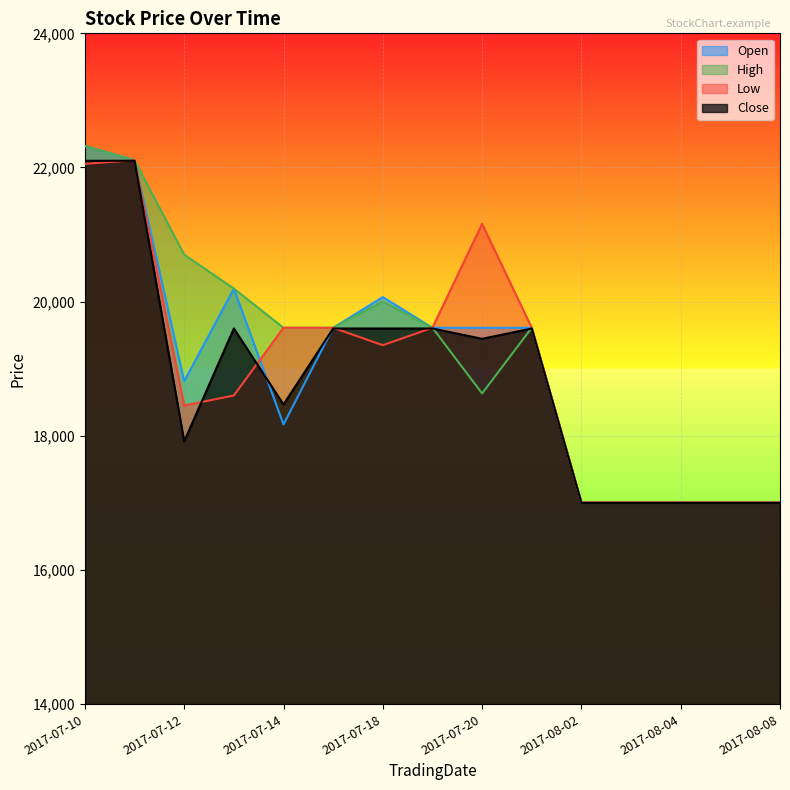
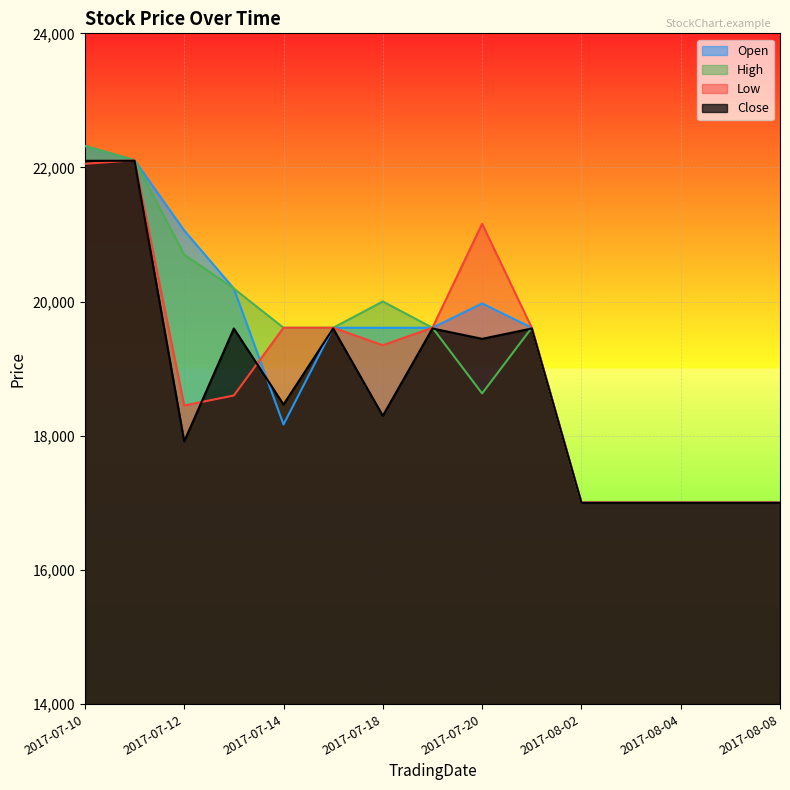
  {
    "Open": {
-     "2017-07-12": "18,800",
+     "2017-07-12": "21,100",
      "2017-07-14": "18,200",
-     "2017-07-18": "20,100",
-     "2017-07-20": "19,600"
+     "2017-07-18": "19,600",
+     "2017-07-20": "20,000"
    },
    "High": {
      "2017-07-12": "20,700",
      "2017-07-18": "20,000",
      "2017-07-20": "18,600"
    },
    "Low": {
      "2017-07-10": "22,100",
      "2017-07-12": "18,500",
      "2017-07-18": "19,400",
      "2017-07-20": "21,200"
    },
    "Close": {
      "2017-07-10": "22,100",
      "2017-07-12": "17,900",
      "2017-07-14": "18,500",
-     "2017-07-18": "19,600",
+     "2017-07-18": "18,300",
      "2017-07-20": "19,400"
    }
  }
